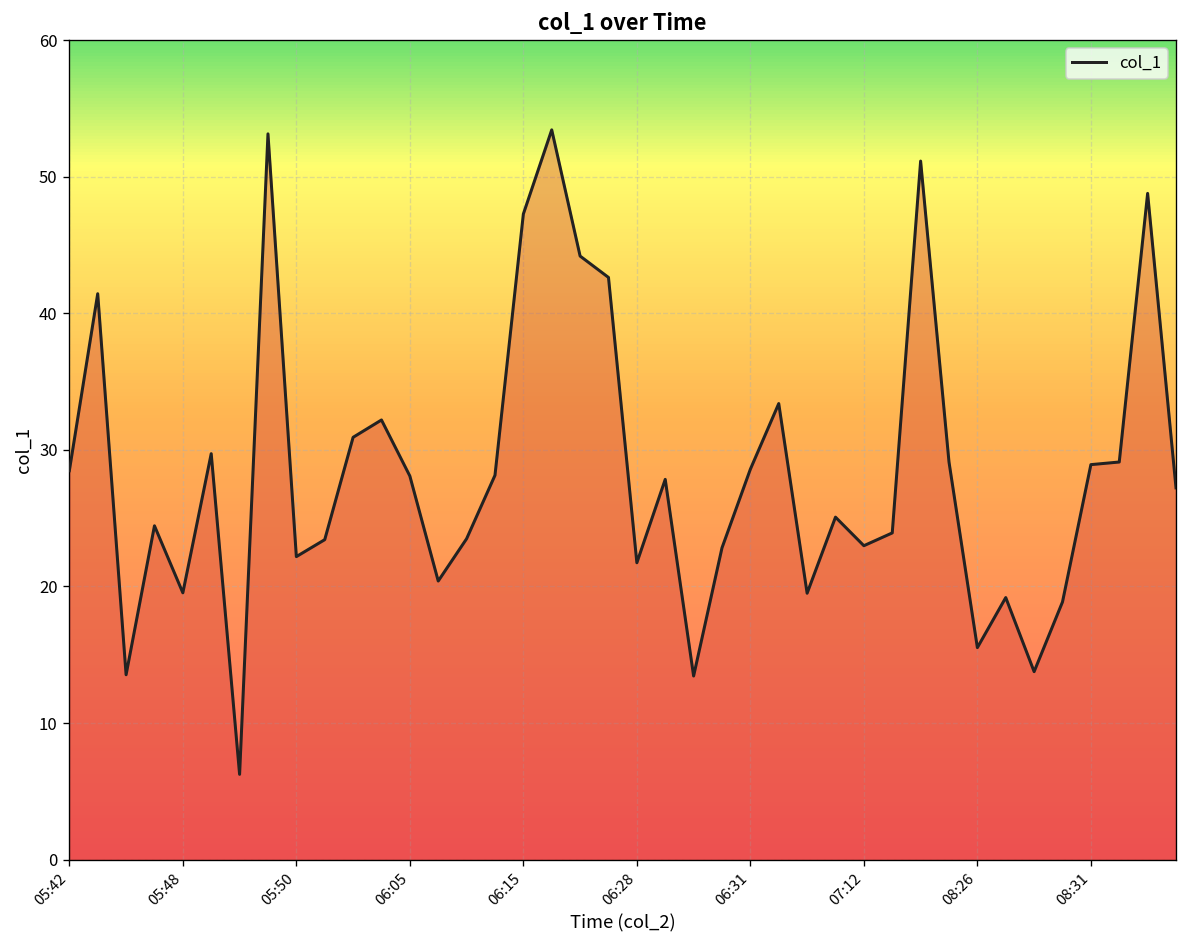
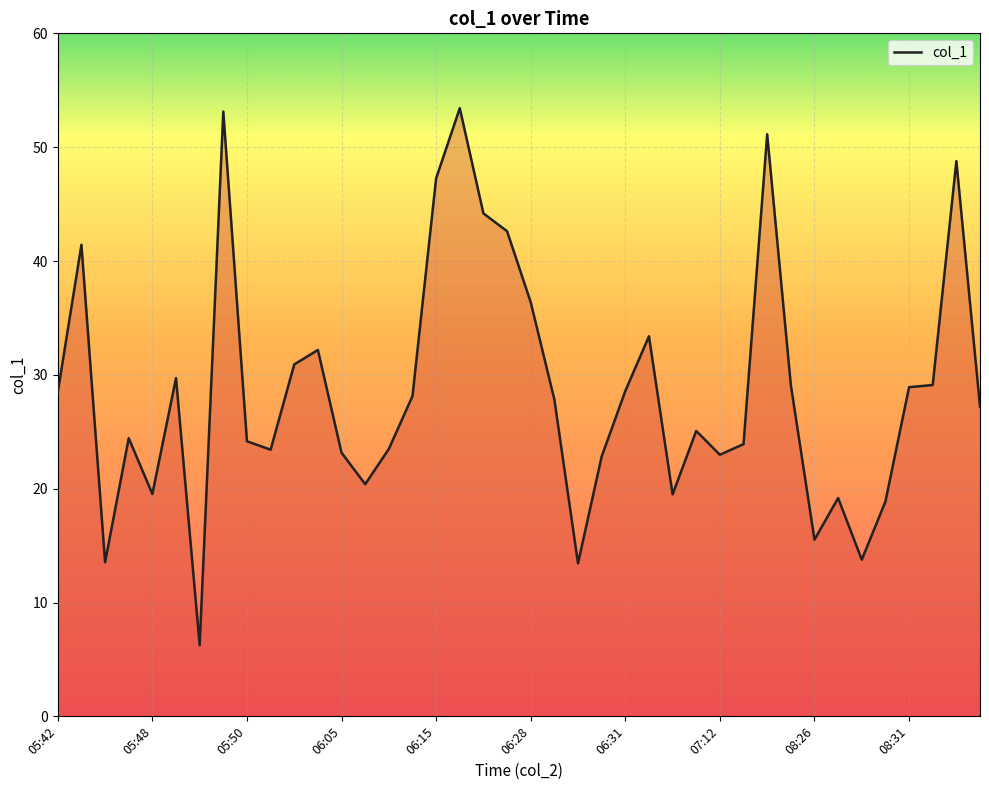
  {
    "05:42": 28.5,
-   "05:50": 22.2,
-   "06:05": 28.1,
+   "05:50": 24.2,
+   "06:05": 23.2,
    "06:15": 47.3,
-   "06:28": 21.7,
+   "06:28": 36.4,
    "07:12": 23.0,
    "08:26": 15.5,
    "08:31": 28.9
  }
